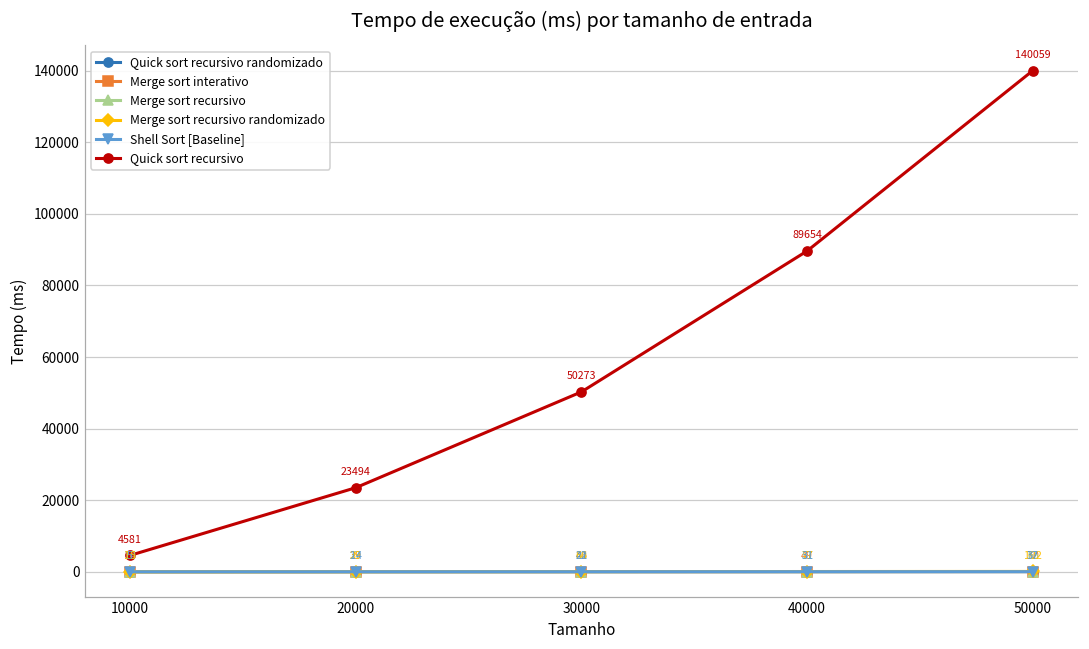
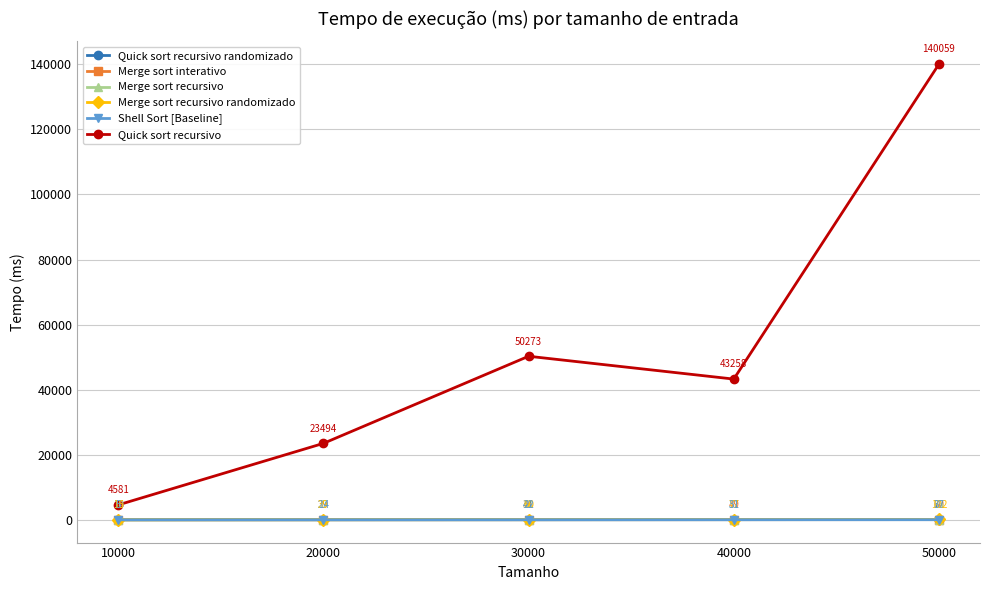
  {
    "Quick sort recursivo": {
      "10000": 4581,
      "20000": 23494,
      "30000": 50273,
-     "40000": 89654,
+     "40000": 43258,
      "50000": 140059
    }
  }
